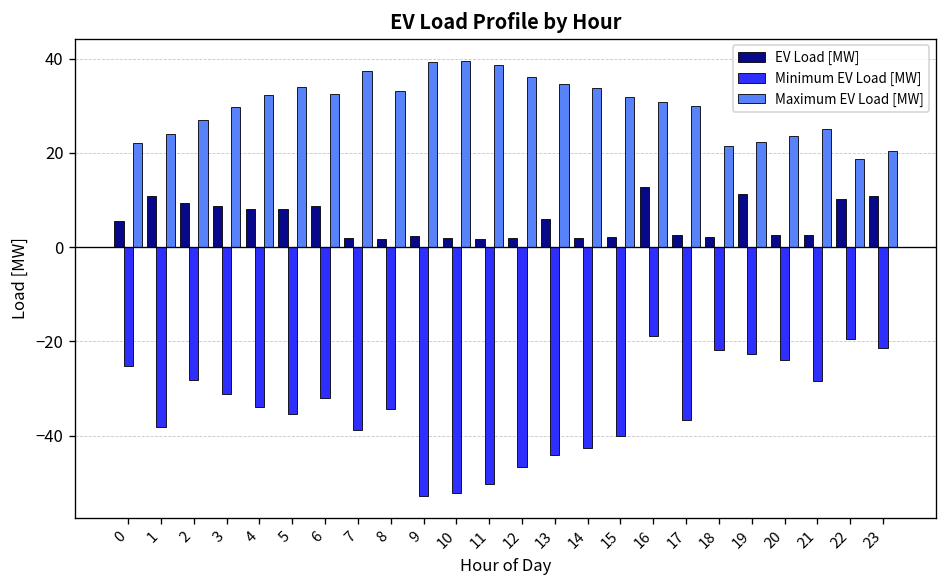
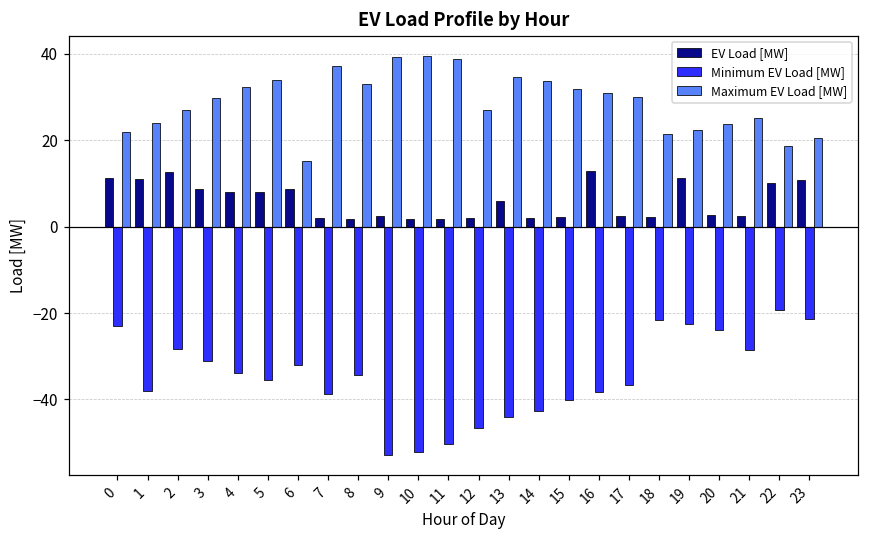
  {
    "EV Load [MW]": {
-     "0": 5,
+     "0": 11,
      "1": 11,
-     "2": 9,
+     "2": 13,
      "3": 9,
      "4": 8,
      "5": 8,
      "6": 9,
      "7": 2,
      "8": 2,
      "9": 2,
      "10": 2,
      "11": 2,
      "12": 2,
      "13": 6,
      "14": 2,
      "15": 2,
      "16": 13,
      "17": 3,
      "18": 2,
      "19": 11,
      "20": 3,
      "21": 3,
      "22": 10,
      "23": 11
    },
    "Minimum EV Load [MW]": {
-     "0": -25,
+     "0": -23,
      "1": -38,
      "2": -28,
      "3": -31,
      "4": -34,
      "5": -35,
      "6": -32,
      "7": -39,
      "8": -34,
      "9": -53,
      "10": -52,
      "11": -50,
      "12": -47,
      "13": -44,
      "14": -43,
      "15": -40,
-     "16": -19,
+     "16": -38,
      "17": -37,
      "18": -22,
      "19": -23,
      "20": -24,
      "21": -28,
      "22": -19,
      "23": -21
    },
    "Maximum EV Load [MW]": {
      "0": 22,
      "1": 24,
      "2": 27,
      "3": 30,
      "4": 32,
      "5": 34,
-     "6": 33,
+     "6": 15,
      "7": 37,
      "8": 33,
      "9": 39,
      "10": 40,
      "11": 39,
-     "12": 36,
+     "12": 27,
      "13": 35,
      "14": 34,
      "15": 32,
      "16": 31,
      "17": 30,
      "18": 21,
      "19": 22,
      "20": 24,
      "21": 25,
      "22": 19,
      "23": 20
    }
  }
